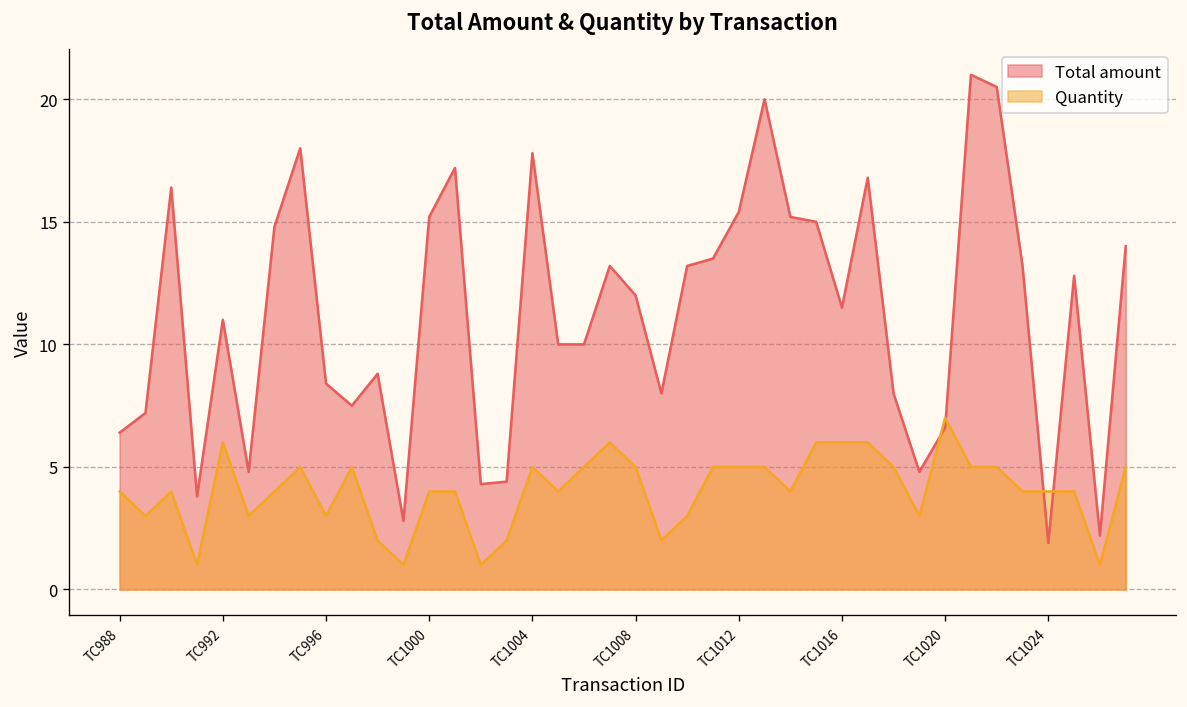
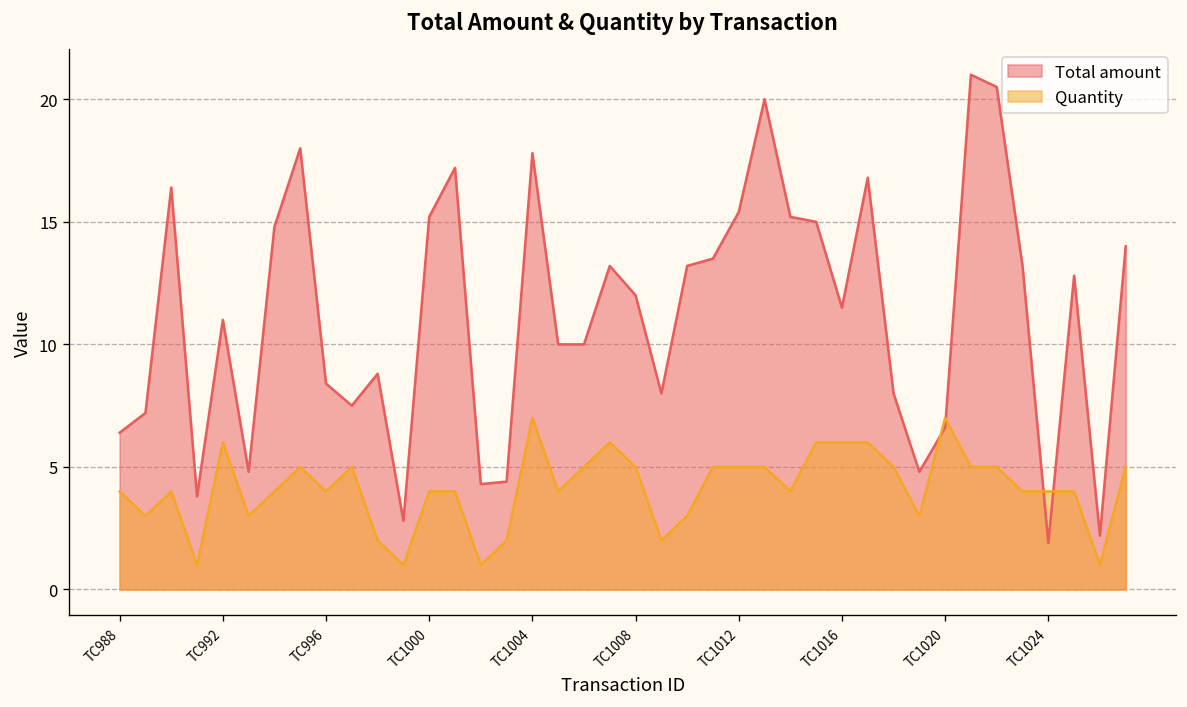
  {
    "Total amount": {
      "TC988": 6.4,
      "TC992": 11,
      "TC996": 8.4,
      "TC1000": 15.2,
      "TC1004": 17.8,
      "TC1008": 12,
      "TC1012": 15.4,
      "TC1016": 11.5,
      "TC1020": 6.6,
      "TC1024": 2
    },
    "Quantity": {
      "TC988": 4,
      "TC992": 6,
-     "TC996": 3,
+     "TC996": 4,
      "TC1000": 4,
-     "TC1004": 5,
+     "TC1004": 7,
      "TC1008": 5,
      "TC1012": 5,
      "TC1016": 6,
      "TC1020": 7,
      "TC1024": 4
    }
  }
